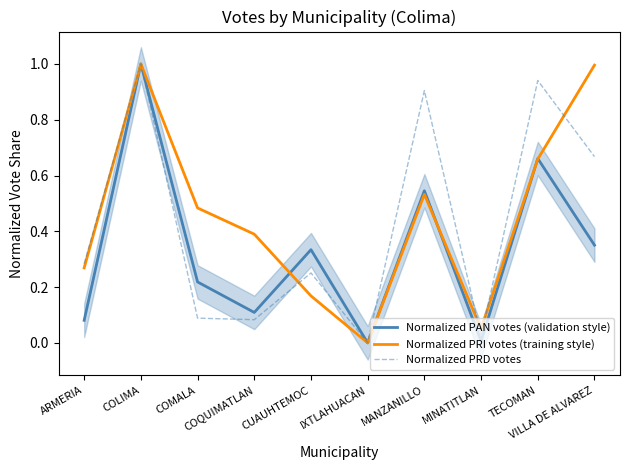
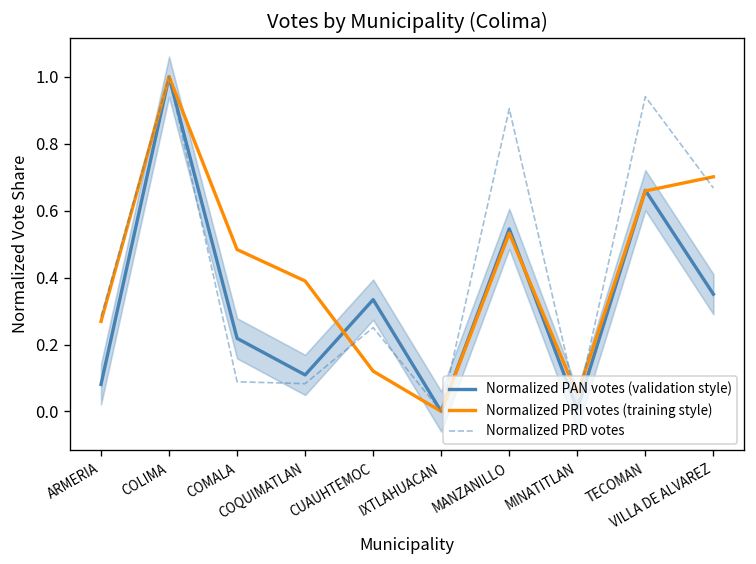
  {
    "Normalized PRI votes (training style)": {
      "ARMERIA": 0.27,
      "COMALA": 0.48,
      "COQUIMATLAN": 0.39,
-     "CUAUHTEMOC": 0.17,
+     "CUAUHTEMOC": 0.12,
      "MANZANILLO": 0.53,
-     "VILLA DE ALVAREZ": 1.00
+     "VILLA DE ALVAREZ": 0.70
    }
  }
